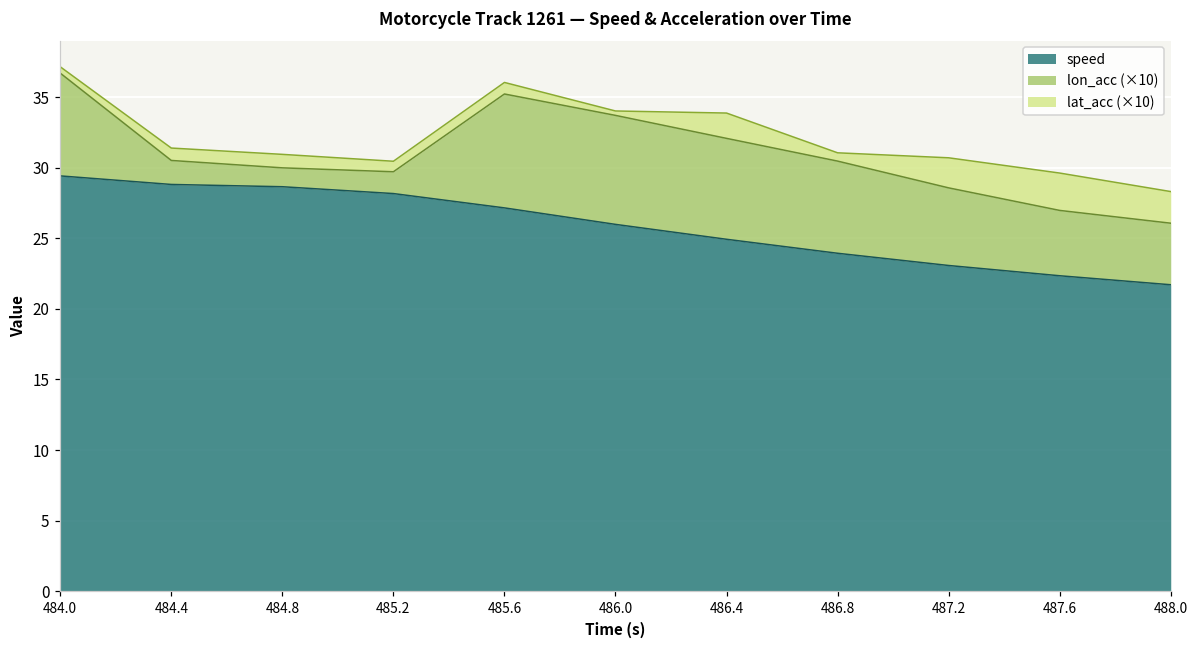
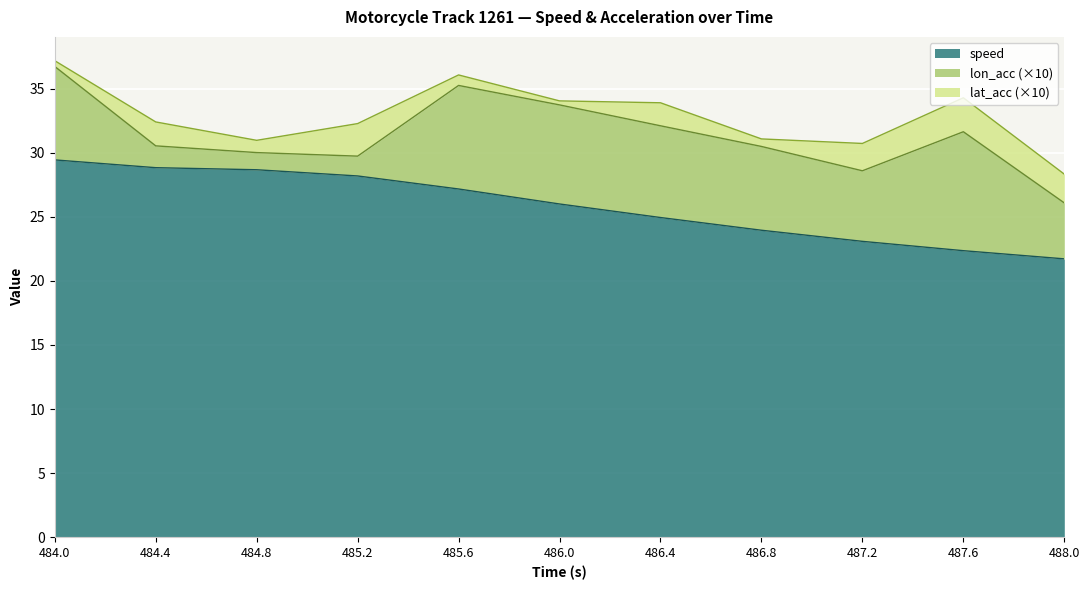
  {
    "speed": {
      "484.0": 29.4,
      "484.4": 28.8,
      "484.8": 28.7,
      "485.2": 28.2,
      "485.6": 27.2,
      "486.0": 26.0,
      "486.4": 24.9,
      "486.8": 23.9,
      "487.2": 23.1,
      "487.6": 22.4,
      "488.0": 21.7
    },
    "lon_acc (×10)": {
      "484.0": 7.3,
      "484.4": 1.7,
      "484.8": 1.3,
      "485.2": 1.5,
      "485.6": 8.1,
      "486.0": 7.7,
      "486.4": 7.2,
      "486.8": 6.5,
      "487.2": 5.5,
-     "487.6": 4.6,
+     "487.6": 9.3,
      "488.0": 4.4
    },
    "lat_acc (×10)": {
      "484.0": 0.4,
-     "484.4": 0.9,
+     "484.4": 1.9,
      "484.8": 1.0,
-     "485.2": 0.7,
+     "485.2": 2.5,
      "485.6": 0.8,
      "486.0": 0.3,
      "486.4": 1.8,
      "486.8": 0.6,
      "487.2": 2.1,
      "488.0": 2.2
    }
  }
